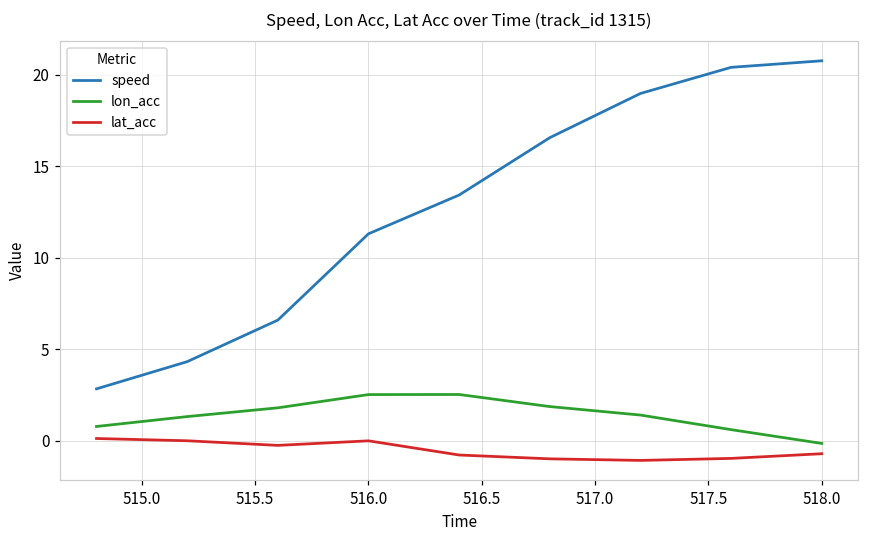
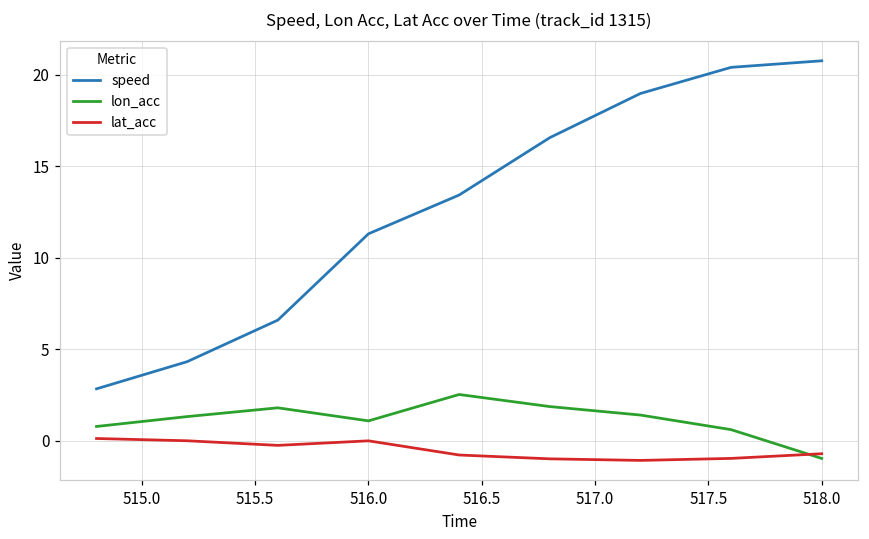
  {
    "speed": {
      "516.0": 11.3,
      "518.0": 20.8
    },
    "lon_acc": {
-     "516.0": 2.5,
-     "518.0": -0.1
+     "516.0": 1.1,
+     "518.0": -1.0
    },
    "lat_acc": {
      "516.0": 0.0,
      "518.0": -0.7
    }
  }
